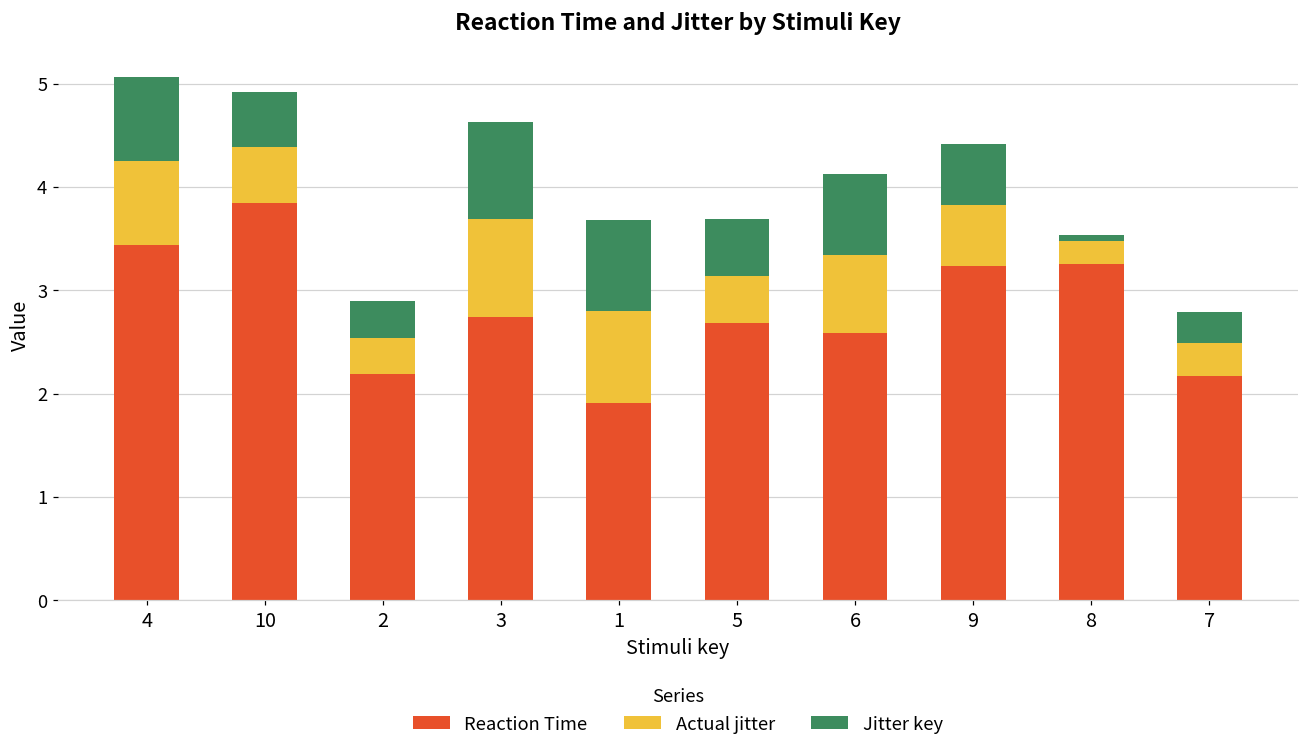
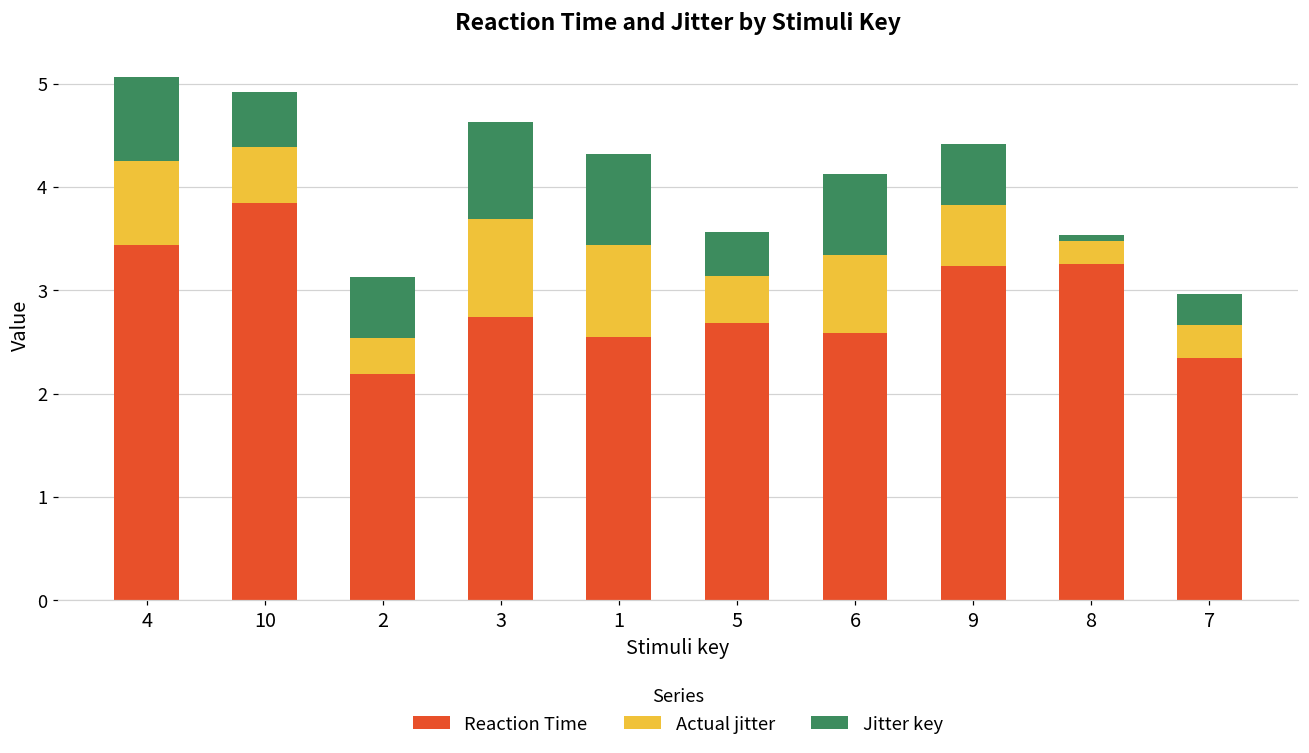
  {
    "Reaction Time": {
      "4": 3.4,
      "10": 3.8,
      "2": 2.2,
      "3": 2.7,
-     "1": 1.9,
+     "1": 2.6,
      "5": 2.7,
      "6": 2.6,
      "9": 3.2,
      "8": 3.3,
-     "7": 2.2
+     "7": 2.3
    },
    "Actual jitter": {
      "4": 0.8,
      "10": 0.5,
      "2": 0.4,
      "3": 0.9,
      "1": 0.9,
      "5": 0.5,
      "6": 0.8,
      "9": 0.6,
      "8": 0.2,
      "7": 0.3
    },
    "Jitter key": {
      "4": 0.8,
      "10": 0.5,
-     "2": 0.4,
+     "2": 0.6,
      "3": 0.9,
      "1": 0.9,
-     "5": 0.6,
+     "5": 0.4,
      "6": 0.8,
      "9": 0.6,
      "8": 0.1,
      "7": 0.3
    }
  }
